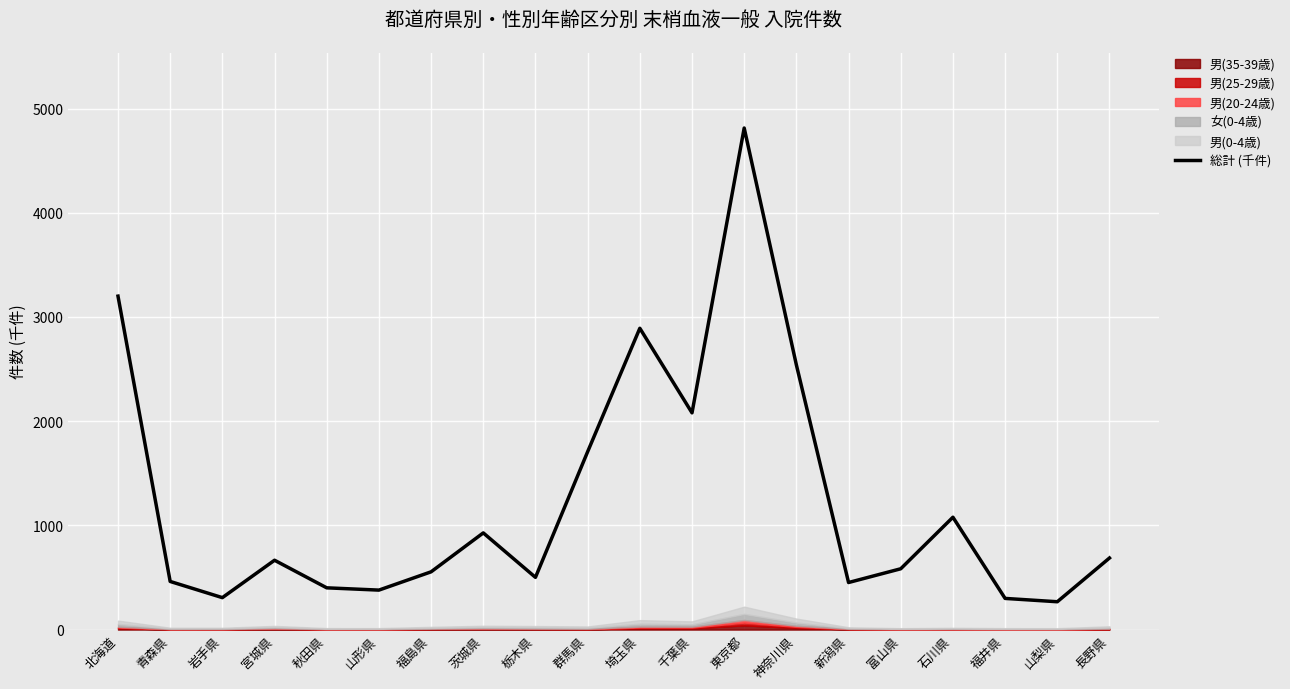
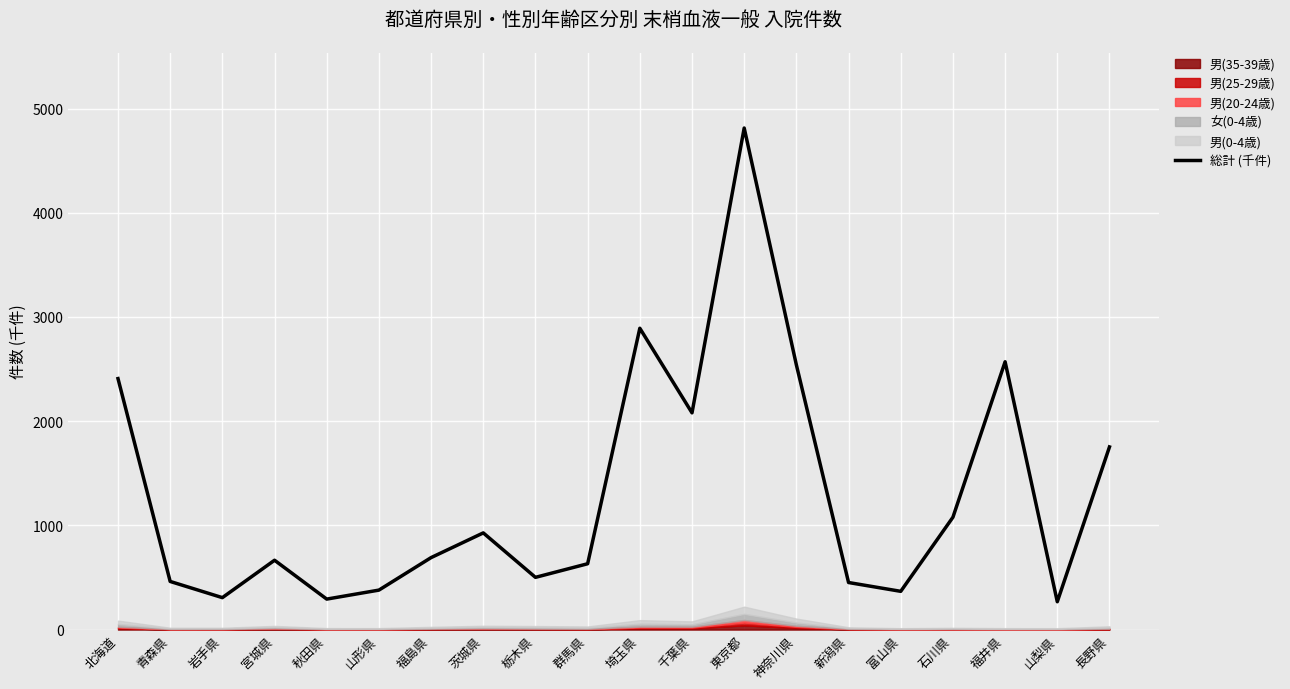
  {
    "総計 (千件)": {
-     "北海道": 3200,
+     "北海道": 2410,
      "青森県": 460,
      "岩手県": 310,
      "宮城県": 670,
-     "秋田県": 400,
+     "秋田県": 290,
      "山形県": 380,
-     "福島県": 550,
+     "福島県": 690,
      "茨城県": 930,
      "栃木県": 500,
-     "群馬県": 1710,
+     "群馬県": 630,
      "埼玉県": 2890,
      "千葉県": 2080,
      "東京都": 4810,
      "神奈川県": 2540,
      "新潟県": 450,
-     "富山県": 580,
+     "富山県": 370,
      "石川県": 1080,
-     "福井県": 300,
+     "福井県": 2570,
      "山梨県": 270,
-     "長野県": 690
+     "長野県": 1750
    },
    "男(35-39歳)": {
      "東京都": 40
    },
    "男(25-29歳)": {
      "東京都": 30
    },
    "男(20-24歳)": {
      "東京都": 30
    }
  }
